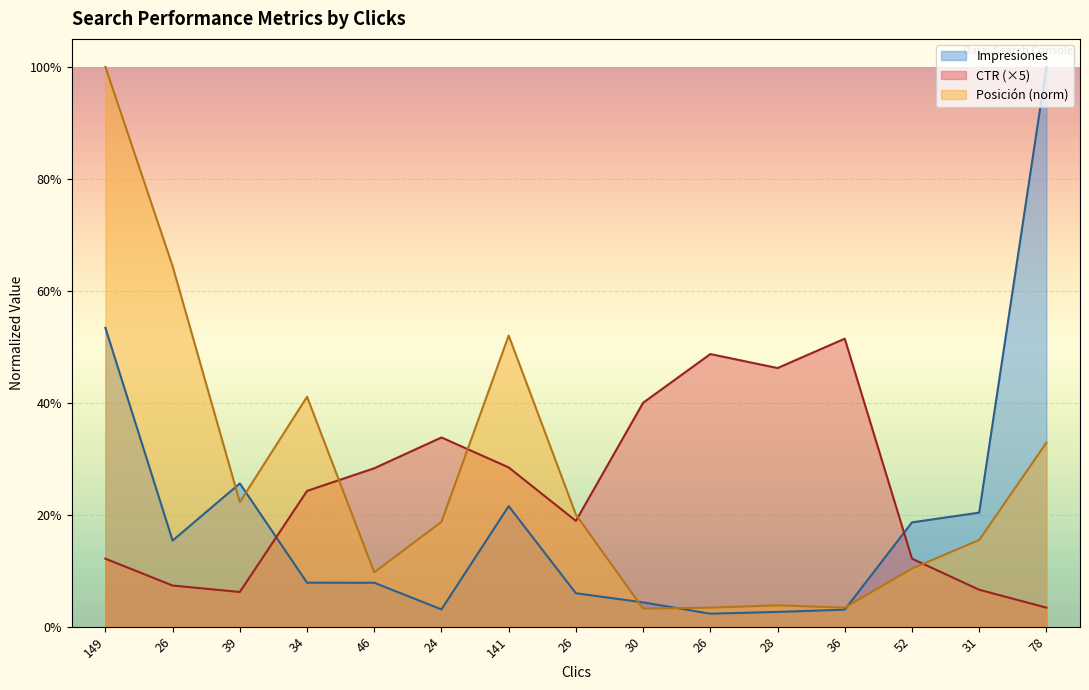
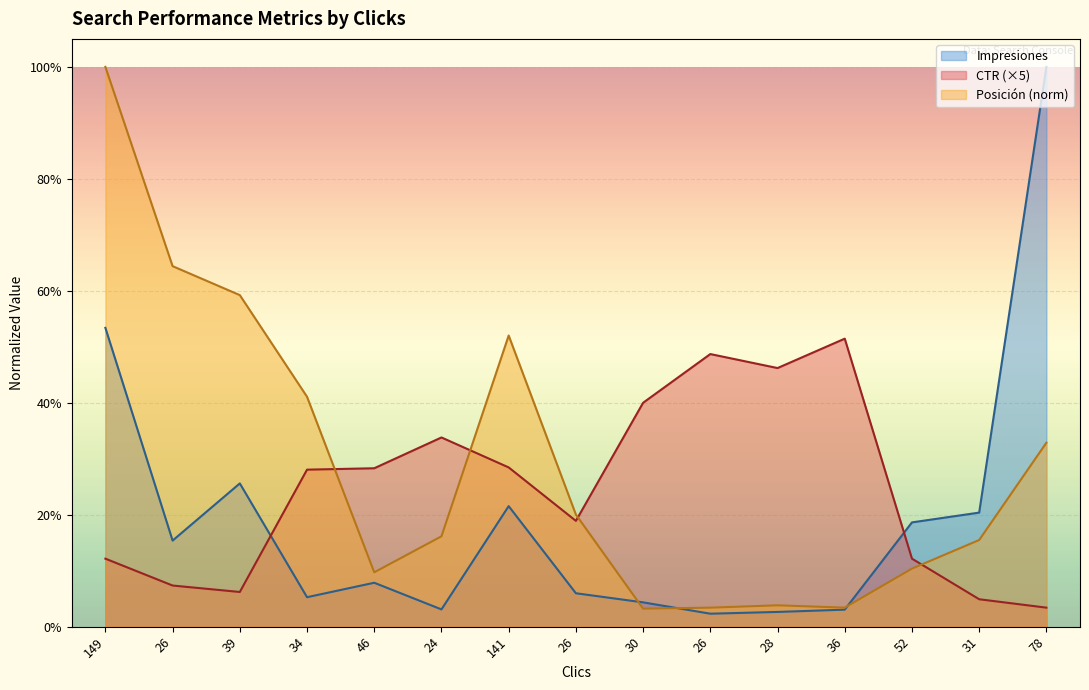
  {
    "Impresiones": {
      "149": "53%",
      "39": "26%",
-     "34": "8%",
+     "34": "5%",
      "46": "8%",
      "24": "3%",
      "141": "22%",
      "30": "4%",
      "28": "3%",
      "52": "19%",
      "31": "20%"
    },
    "CTR (×5)": {
      "149": "12%",
      "39": "6%",
-     "34": "24%",
+     "34": "28%",
      "46": "28%",
      "24": "34%",
      "141": "28%",
      "30": "40%",
      "28": "46%",
      "36": "51%",
      "52": "12%",
-     "31": "7%",
+     "31": "5%",
      "78": "3%"
    },
    "Posición (norm)": {
      "149": "100%",
-     "39": "22%",
+     "39": "59%",
      "34": "41%",
      "46": "10%",
-     "24": "19%",
+     "24": "16%",
      "141": "52%",
      "30": "3%",
      "28": "4%",
      "52": "10%",
      "31": "15%",
      "78": "33%"
    }
  }
